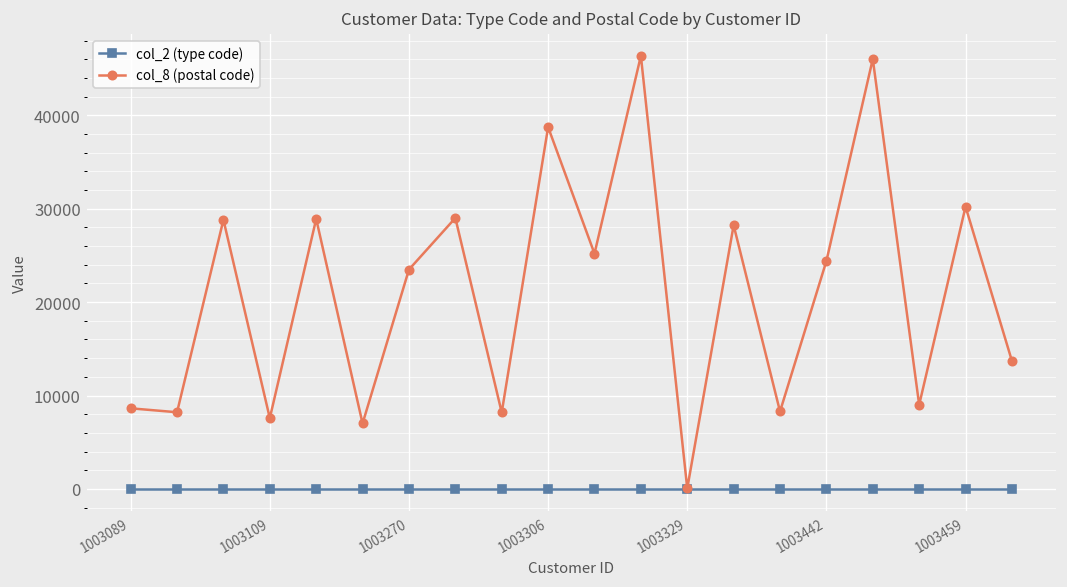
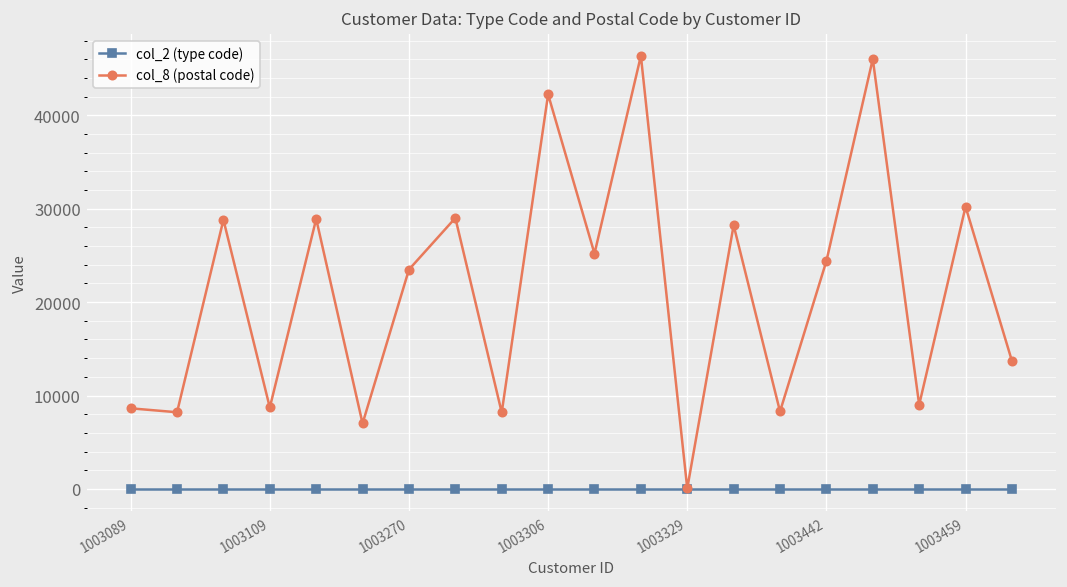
  {
    "col_2 (type code)": {
      "1003089": 0,
      "1003109": 0,
      "1003270": 0,
      "1003306": 0,
      "1003442": 0,
      "1003459": 0
    },
    "col_8 (postal code)": {
      "1003089": 9000,
-     "1003109": 8000,
+     "1003109": 9000,
      "1003270": 23000,
-     "1003306": 39000,
+     "1003306": 42000,
      "1003442": 24000,
      "1003459": 30000
    }
  }
